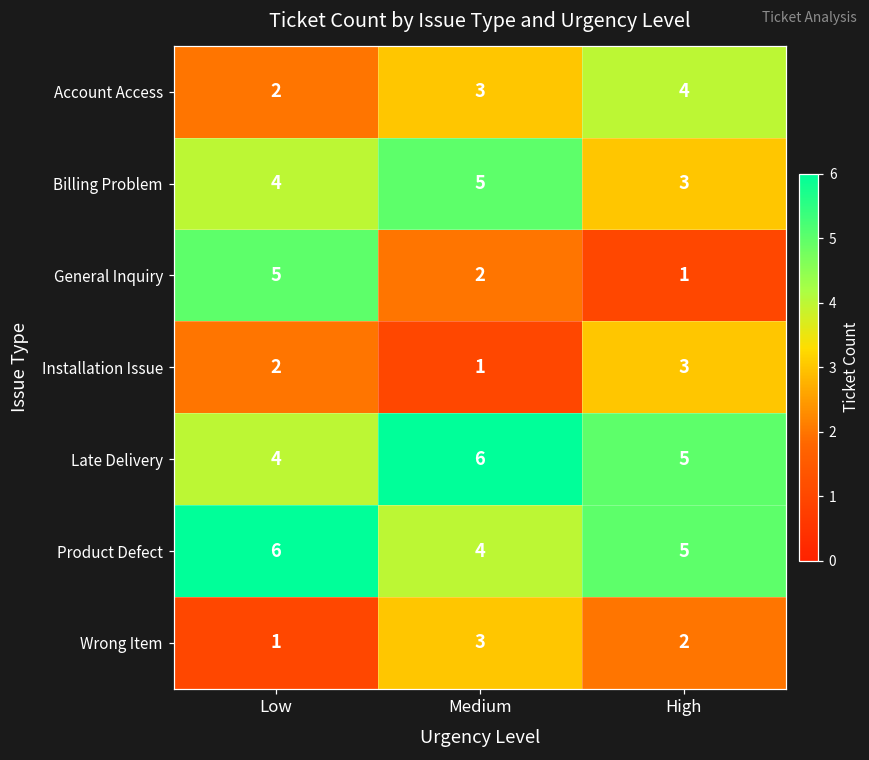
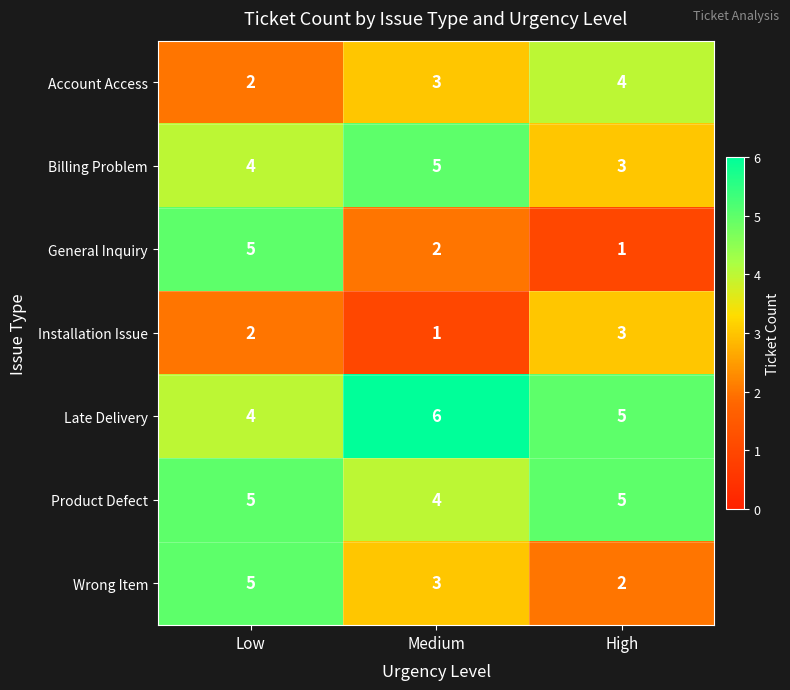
  {
    "Account Access": {
      "Low": 2,
      "Medium": 3,
      "High": 4
    },
    "Billing Problem": {
      "Low": 4,
      "Medium": 5,
      "High": 3
    },
    "General Inquiry": {
      "Low": 5,
      "Medium": 2,
      "High": 1
    },
    "Installation Issue": {
      "Low": 2,
      "Medium": 1,
      "High": 3
    },
    "Late Delivery": {
      "Low": 4,
      "Medium": 6,
      "High": 5
    },
    "Product Defect": {
-     "Low": 6,
+     "Low": 5,
      "Medium": 4,
      "High": 5
    },
    "Wrong Item": {
-     "Low": 1,
+     "Low": 5,
      "Medium": 3,
      "High": 2
    }
  }
